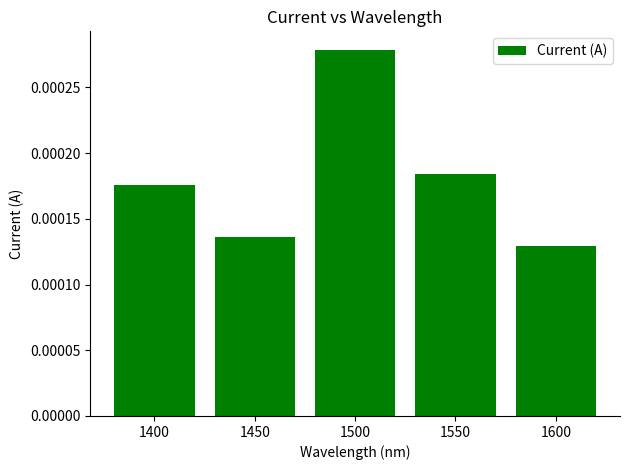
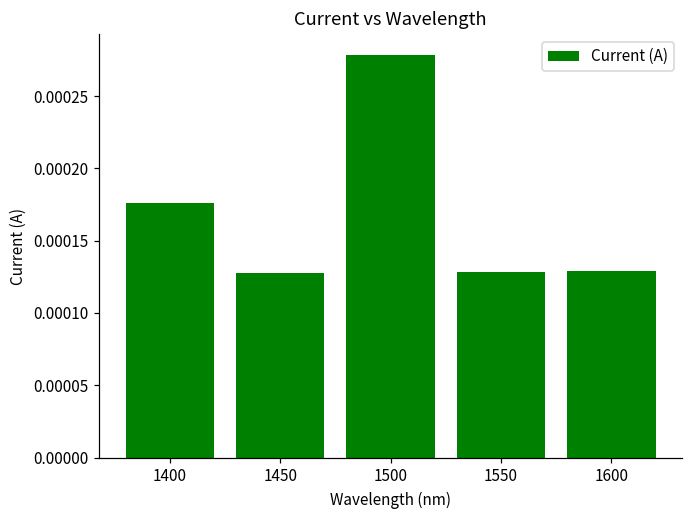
  {
    "1400": 0.000176,
-   "1450": 0.000136,
+   "1450": 0.000128,
    "1500": 0.000279,
-   "1550": 0.000184,
+   "1550": 0.000129,
    "1600": 0.000129
  }
